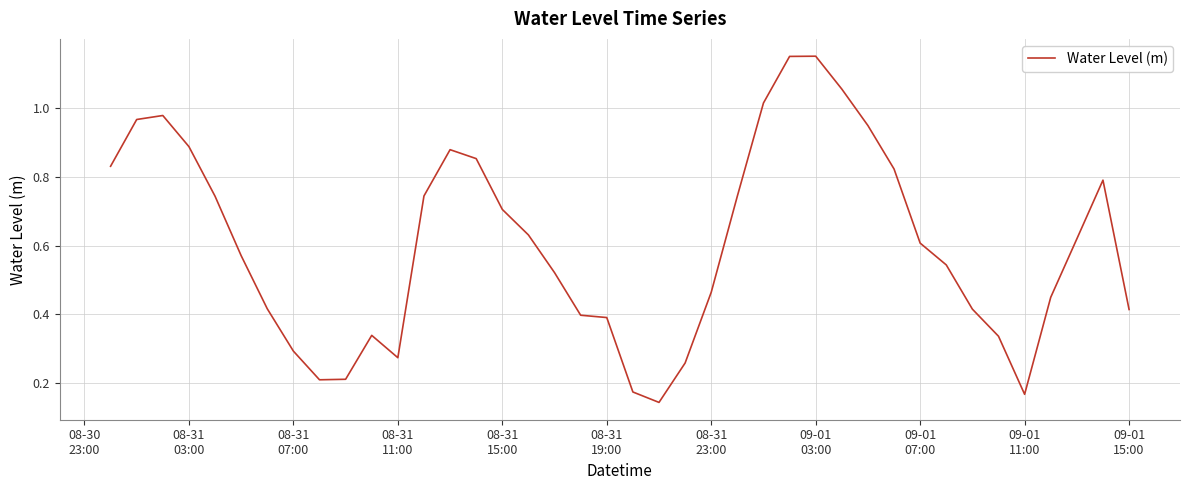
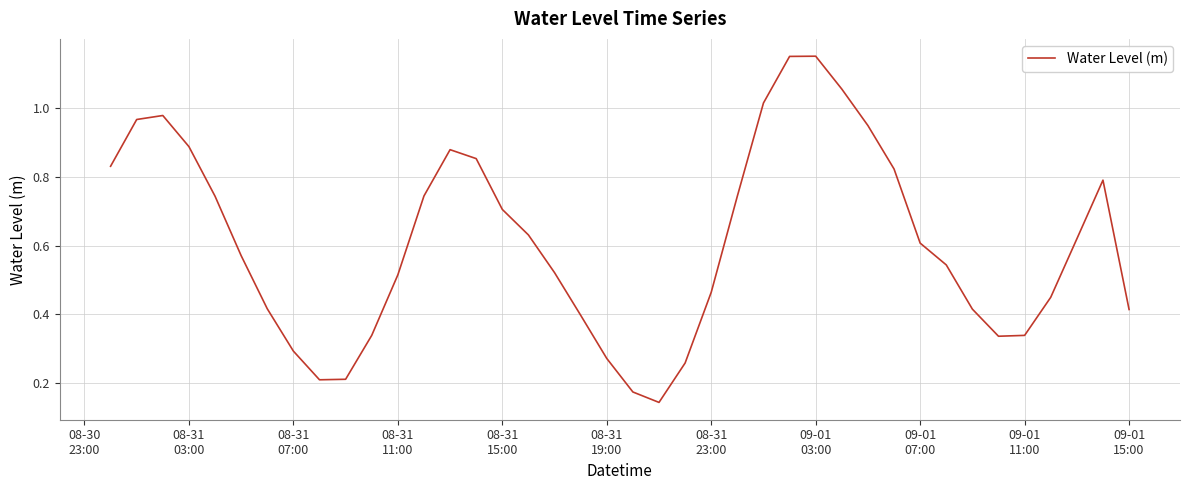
  {
    "08-31 03:00": 0.89,
    "08-31 07:00": 0.29,
-   "08-31 11:00": 0.27,
+   "08-31 11:00": 0.51,
    "08-31 15:00": 0.70,
-   "08-31 19:00": 0.39,
+   "08-31 19:00": 0.27,
    "08-31 23:00": 0.46,
    "09-01 03:00": 1.15,
    "09-01 07:00": 0.61,
-   "09-01 11:00": 0.17,
+   "09-01 11:00": 0.34,
    "09-01 15:00": 0.41
  }
